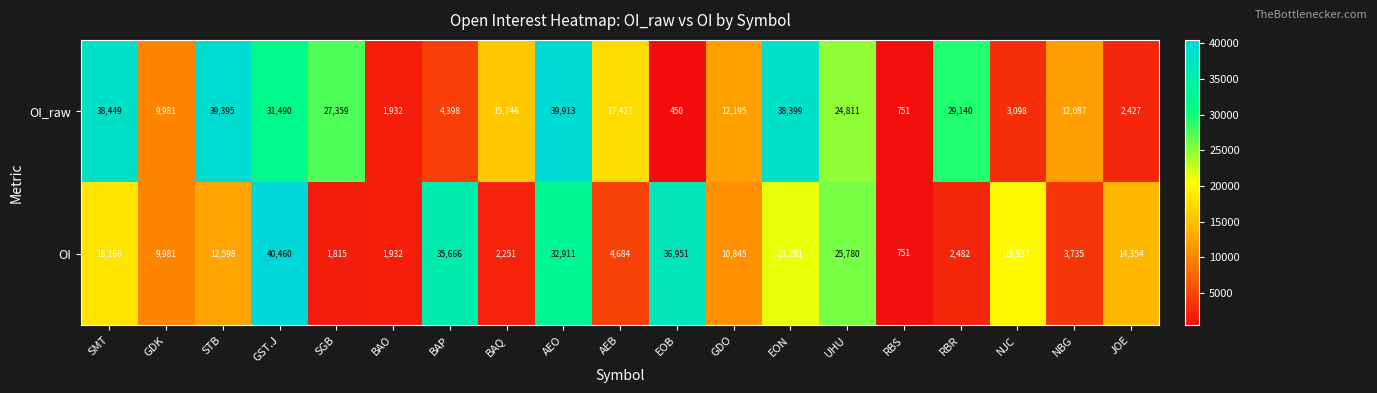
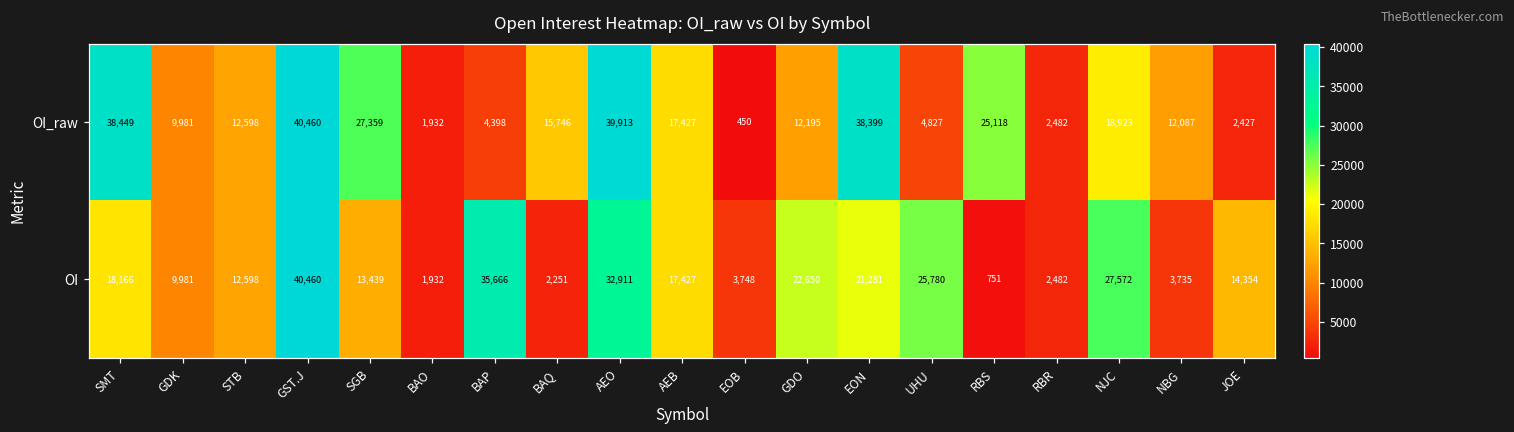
  {
    "OI_raw": {
      "SMT": "38,449",
      "GDK": "9,981",
-     "STB": "39,395",
-     "GST.J": "31,490",
+     "STB": "12,598",
+     "GST.J": "40,460",
      "SGB": "27,359",
      "BAO": "1,932",
      "BAP": "4,398",
      "BAQ": "15,746",
      "AEO": "39,913",
      "AEB": "17,427",
      "EOB": "450",
      "GDO": "12,195",
      "EON": "38,399",
-     "UHU": "24,811",
-     "RBS": "751",
-     "RBR": "29,140",
-     "NJC": "3,098",
+     "UHU": "4,827",
+     "RBS": "25,118",
+     "RBR": "2,482",
+     "NJC": "18,923",
      "NBG": "12,087",
      "JOE": "2,427"
    },
    "OI": {
      "SMT": "18,166",
      "GDK": "9,981",
      "STB": "12,598",
      "GST.J": "40,460",
-     "SGB": "1,815",
+     "SGB": "13,439",
      "BAO": "1,932",
      "BAP": "35,666",
      "BAQ": "2,251",
      "AEO": "32,911",
-     "AEB": "4,684",
-     "EOB": "36,951",
-     "GDO": "10,845",
+     "AEB": "17,427",
+     "EOB": "3,748",
+     "GDO": "22,650",
      "EON": "21,281",
      "UHU": "25,780",
      "RBS": "751",
      "RBR": "2,482",
-     "NJC": "19,937",
+     "NJC": "27,572",
      "NBG": "3,735",
      "JOE": "14,354"
    }
  }
